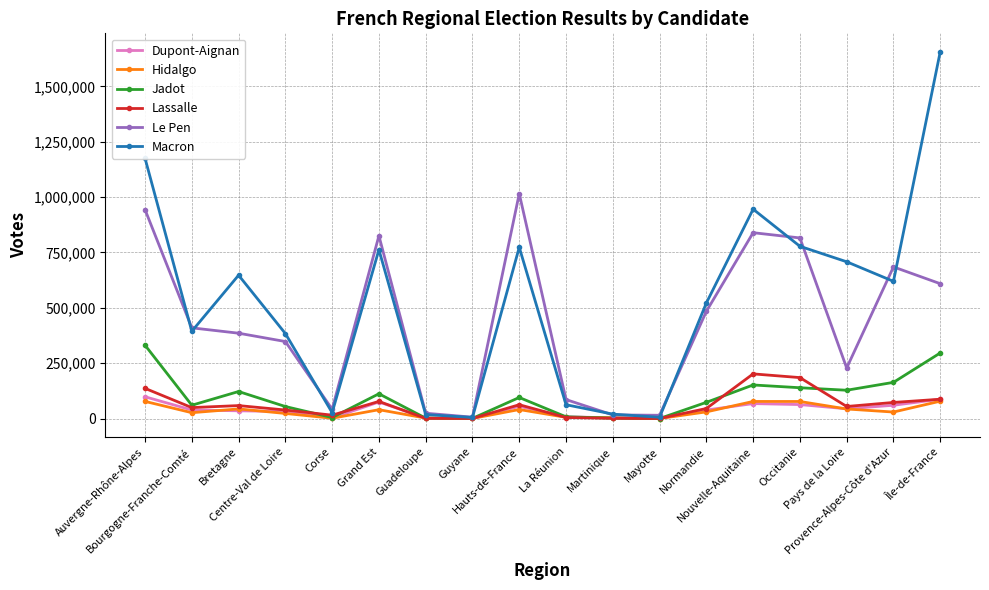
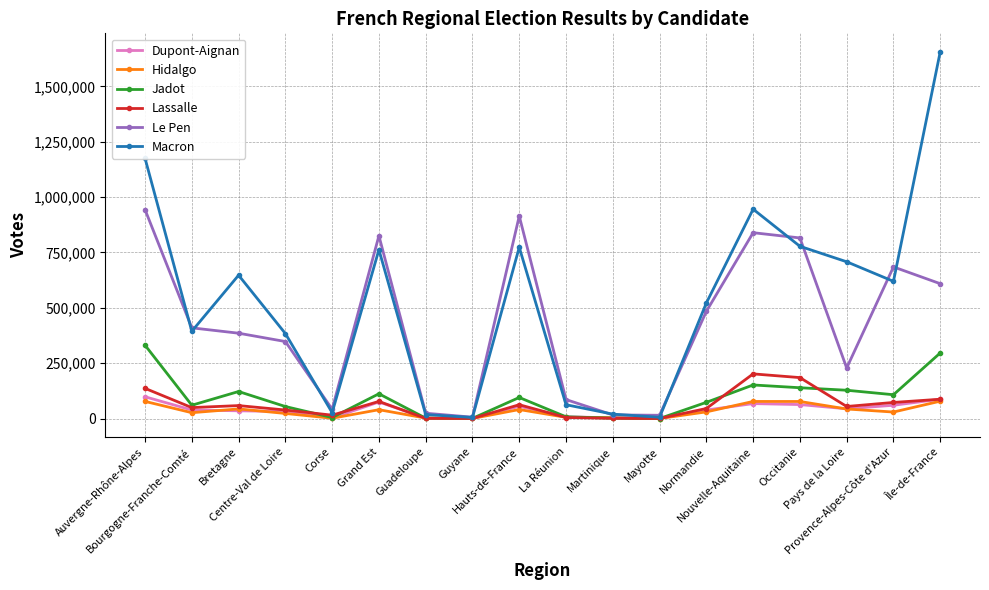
  {
    "Dupont-Aignan": {
      "Auvergne-Rhône-Alpes": "100,000",
      "Occitanie": "60,000",
      "Provence-Alpes-Côte d'Azur": "60,000"
    },
    "Hidalgo": {
      "Auvergne-Rhône-Alpes": "80,000",
      "Bourgogne-Franche-Comté": "30,000",
      "Grand Est": "40,000",
      "Hauts-de-France": "40,000",
      "Occitanie": "80,000",
      "Provence-Alpes-Côte d'Azur": "30,000"
    },
    "Jadot": {
      "Auvergne-Rhône-Alpes": "330,000",
      "Bretagne": "120,000",
      "Centre-Val de Loire": "50,000",
      "Grand Est": "110,000",
      "Hauts-de-France": "100,000",
      "Normandie": "70,000",
      "Nouvelle-Aquitaine": "150,000",
      "Occitanie": "140,000",
      "Pays de la Loire": "130,000",
-     "Provence-Alpes-Côte d'Azur": "160,000",
+     "Provence-Alpes-Côte d'Azur": "110,000",
      "Île-de-France": "300,000"
    },
    "Lassalle": {
      "Auvergne-Rhône-Alpes": "140,000",
      "Bretagne": "60,000",
      "Nouvelle-Aquitaine": "200,000",
      "Occitanie": "180,000",
      "Provence-Alpes-Côte d'Azur": "70,000"
    },
    "Le Pen": {
      "Auvergne-Rhône-Alpes": "940,000",
      "Bourgogne-Franche-Comté": "410,000",
      "Bretagne": "390,000",
      "Centre-Val de Loire": "350,000",
      "Corse": "40,000",
      "Grand Est": "830,000",
-     "Hauts-de-France": "1,020,000",
+     "Hauts-de-France": "910,000",
      "La Réunion": "90,000",
      "Normandie": "480,000",
      "Nouvelle-Aquitaine": "840,000",
      "Occitanie": "820,000",
      "Pays de la Loire": "230,000",
      "Provence-Alpes-Côte d'Azur": "680,000",
      "Île-de-France": "610,000"
    },
    "Macron": {
      "Bourgogne-Franche-Comté": "390,000",
      "Bretagne": "650,000",
      "Centre-Val de Loire": "380,000",
      "Corse": "30,000",
      "Grand Est": "760,000",
      "Hauts-de-France": "770,000",
      "La Réunion": "60,000",
      "Normandie": "520,000",
      "Nouvelle-Aquitaine": "950,000",
      "Occitanie": "780,000",
      "Pays de la Loire": "710,000",
      "Provence-Alpes-Côte d'Azur": "620,000",
      "Île-de-France": "1,660,000"
    }
  }
